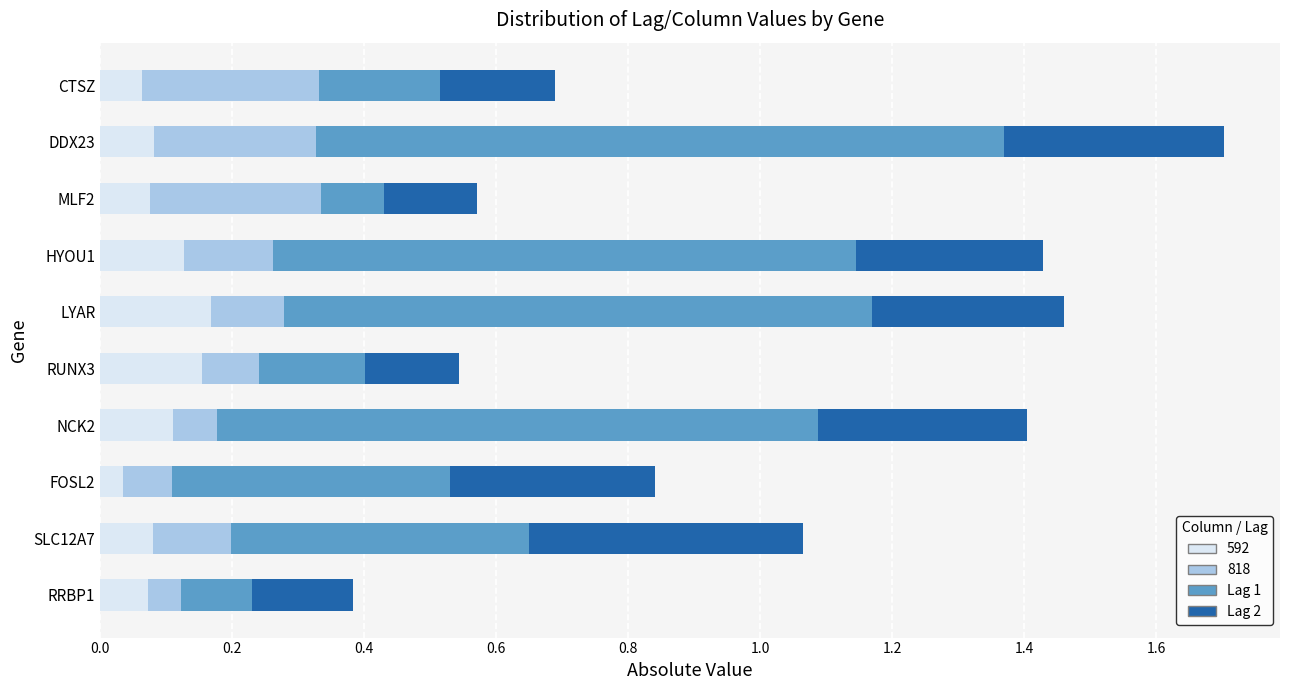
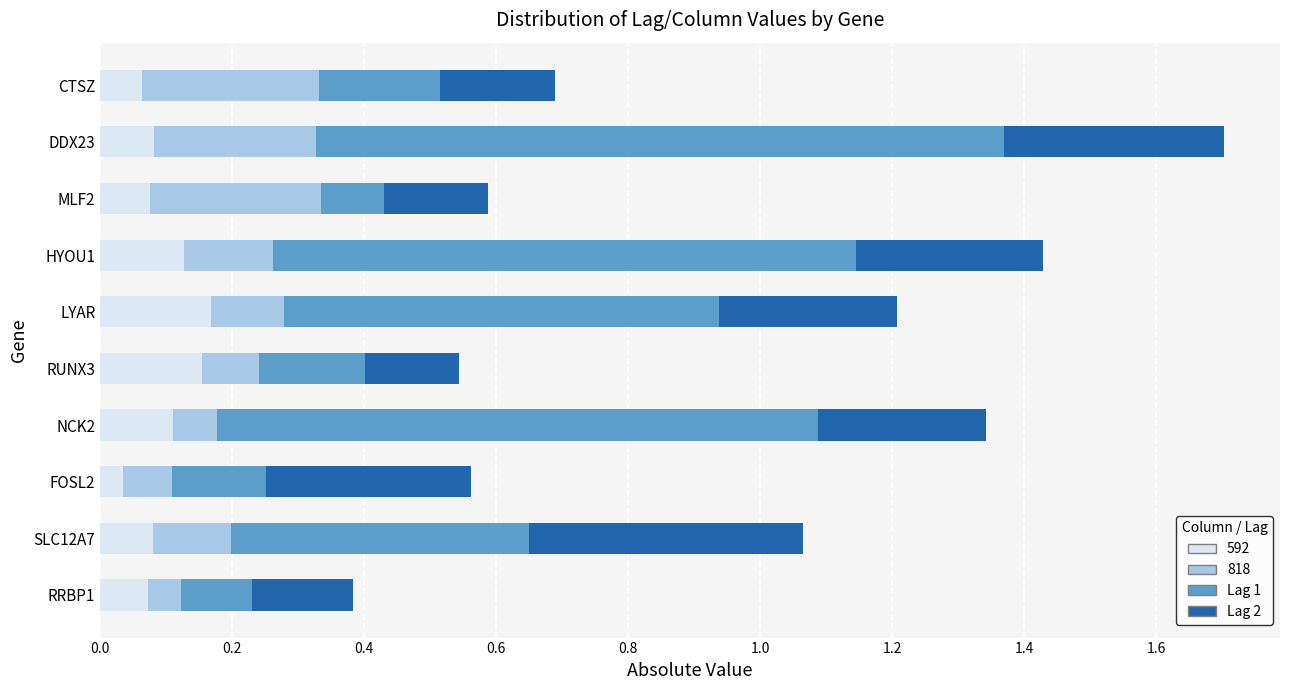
  {
    "592": {
      "CTSZ": 0.06,
      "DDX23": 0.08,
      "MLF2": 0.08,
      "HYOU1": 0.13,
      "LYAR": 0.17,
      "RUNX3": 0.15,
      "NCK2": 0.11,
      "FOSL2": 0.04,
      "SLC12A7": 0.08,
      "RRBP1": 0.07
    },
    "818": {
      "CTSZ": 0.27,
      "DDX23": 0.25,
      "MLF2": 0.26,
      "HYOU1": 0.14,
      "LYAR": 0.11,
      "RUNX3": 0.09,
      "NCK2": 0.07,
      "FOSL2": 0.07,
      "SLC12A7": 0.12,
      "RRBP1": 0.05
    },
    "Lag 1": {
      "CTSZ": 0.18,
      "DDX23": 1.04,
      "MLF2": 0.10,
      "HYOU1": 0.88,
-     "LYAR": 0.89,
+     "LYAR": 0.66,
      "RUNX3": 0.16,
      "NCK2": 0.91,
-     "FOSL2": 0.42,
+     "FOSL2": 0.14,
      "SLC12A7": 0.45,
      "RRBP1": 0.11
    },
    "Lag 2": {
      "CTSZ": 0.17,
      "DDX23": 0.33,
-     "MLF2": 0.14,
+     "MLF2": 0.16,
      "HYOU1": 0.28,
-     "LYAR": 0.29,
+     "LYAR": 0.27,
      "RUNX3": 0.14,
-     "NCK2": 0.32,
+     "NCK2": 0.25,
      "FOSL2": 0.31,
      "SLC12A7": 0.41,
      "RRBP1": 0.15
    }
  }
